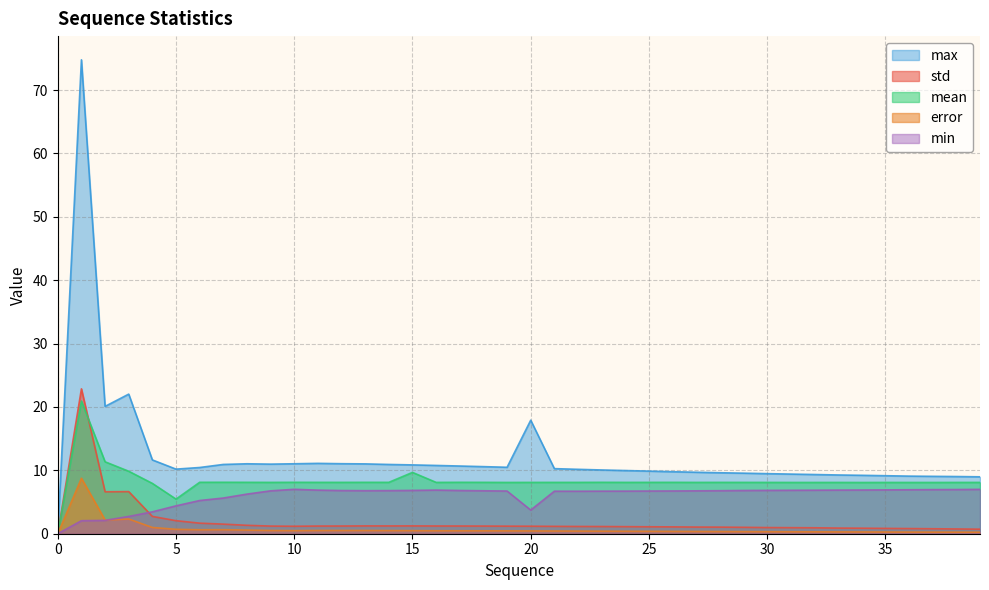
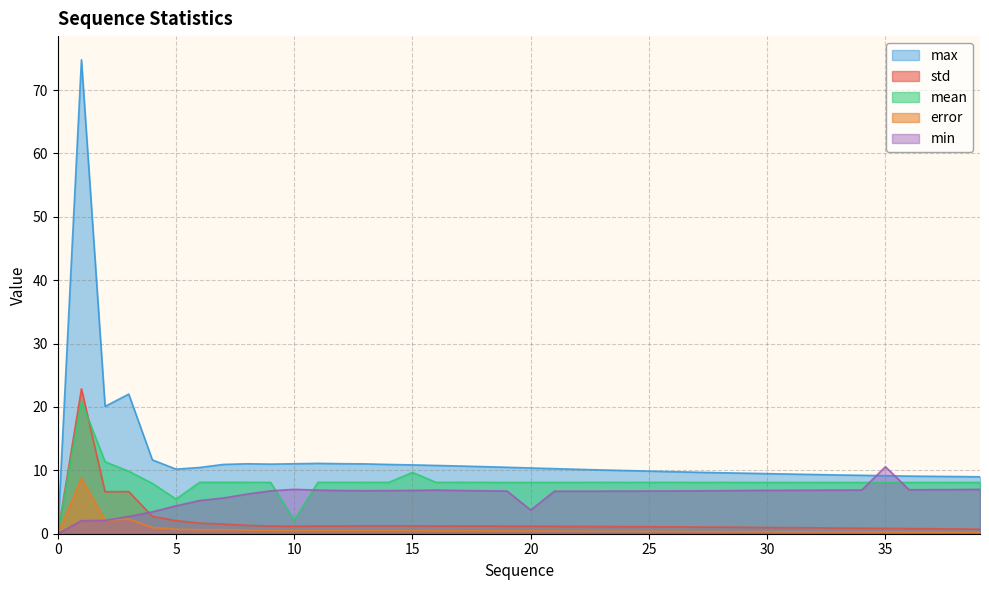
  {
    "max": {
      "5": 10,
      "10": 11,
      "15": 11,
-     "20": 18,
+     "20": 10,
      "25": 10,
      "30": 9,
      "35": 9
    },
    "mean": {
      "5": 5,
-     "10": 8,
+     "10": 2,
      "15": 10,
      "20": 8,
      "25": 8,
      "30": 8,
      "35": 8
    },
    "min": {
      "5": 4,
      "10": 7,
      "15": 7,
      "20": 4,
      "25": 7,
      "30": 7,
-     "35": 7
+     "35": 11
    }
  }
